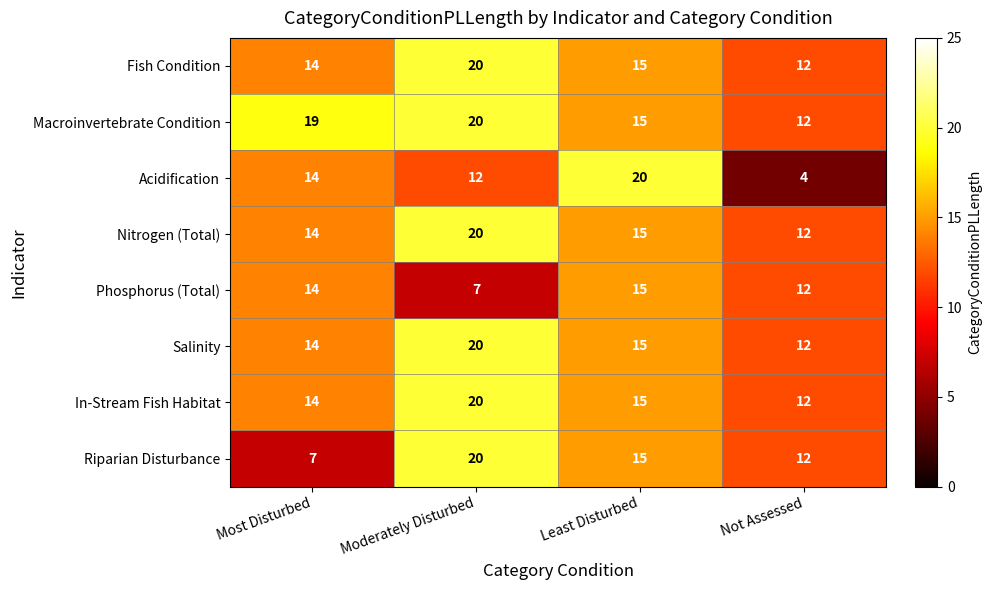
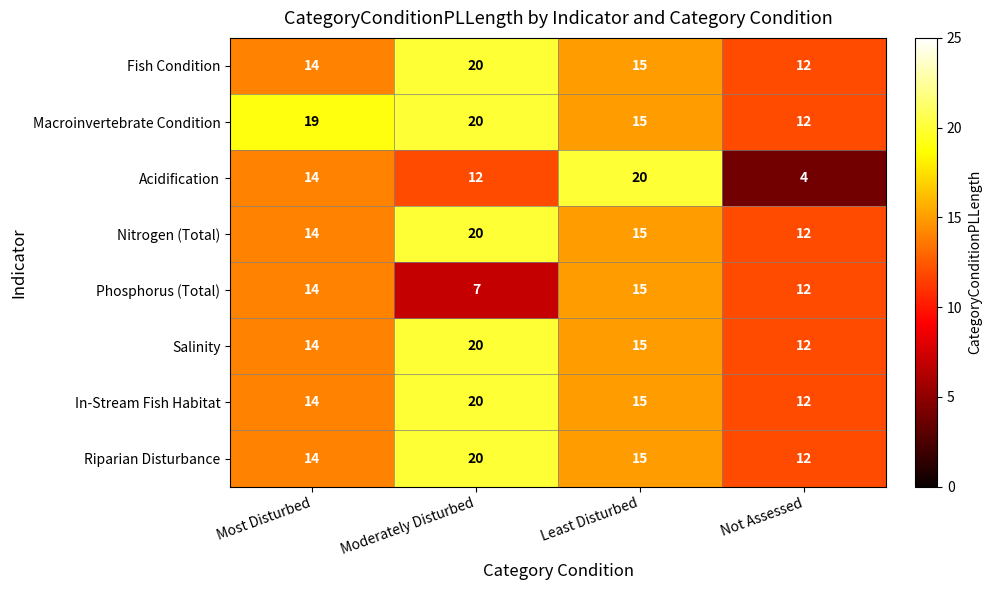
  {
    "Fish Condition": {
      "Most Disturbed": 14,
      "Moderately Disturbed": 20,
      "Least Disturbed": 15,
      "Not Assessed": 12
    },
    "Macroinvertebrate Condition": {
      "Most Disturbed": 19,
      "Moderately Disturbed": 20,
      "Least Disturbed": 15,
      "Not Assessed": 12
    },
    "Acidification": {
      "Most Disturbed": 14,
      "Moderately Disturbed": 12,
      "Least Disturbed": 20,
      "Not Assessed": 4
    },
    "Nitrogen (Total)": {
      "Most Disturbed": 14,
      "Moderately Disturbed": 20,
      "Least Disturbed": 15,
      "Not Assessed": 12
    },
    "Phosphorus (Total)": {
      "Most Disturbed": 14,
      "Moderately Disturbed": 7,
      "Least Disturbed": 15,
      "Not Assessed": 12
    },
    "Salinity": {
      "Most Disturbed": 14,
      "Moderately Disturbed": 20,
      "Least Disturbed": 15,
      "Not Assessed": 12
    },
    "In-Stream Fish Habitat": {
      "Most Disturbed": 14,
      "Moderately Disturbed": 20,
      "Least Disturbed": 15,
      "Not Assessed": 12
    },
    "Riparian Disturbance": {
-     "Most Disturbed": 7,
+     "Most Disturbed": 14,
      "Moderately Disturbed": 20,
      "Least Disturbed": 15,
      "Not Assessed": 12
    }
  }
